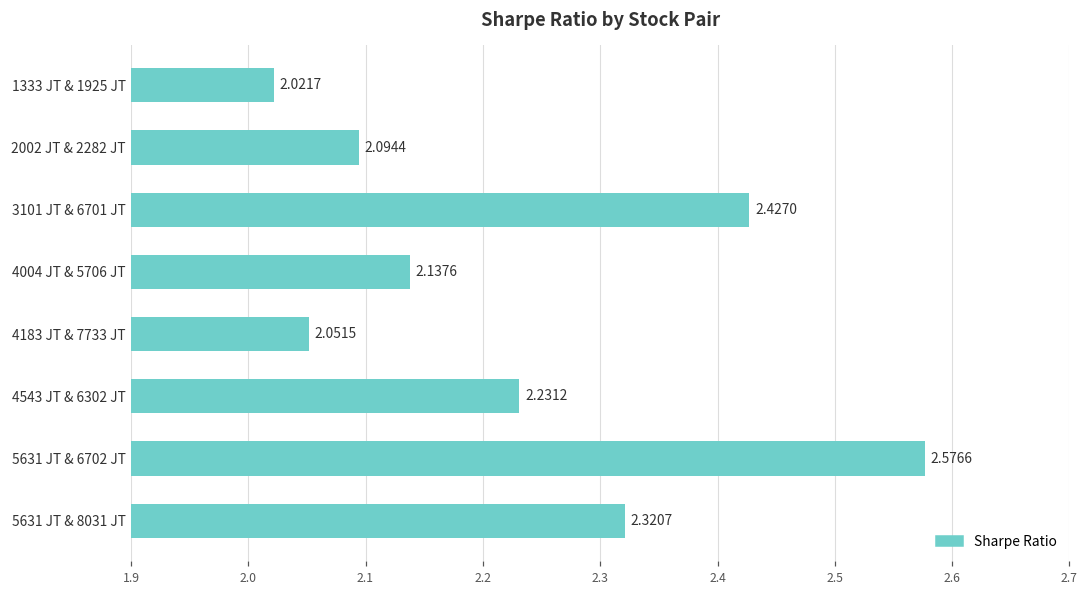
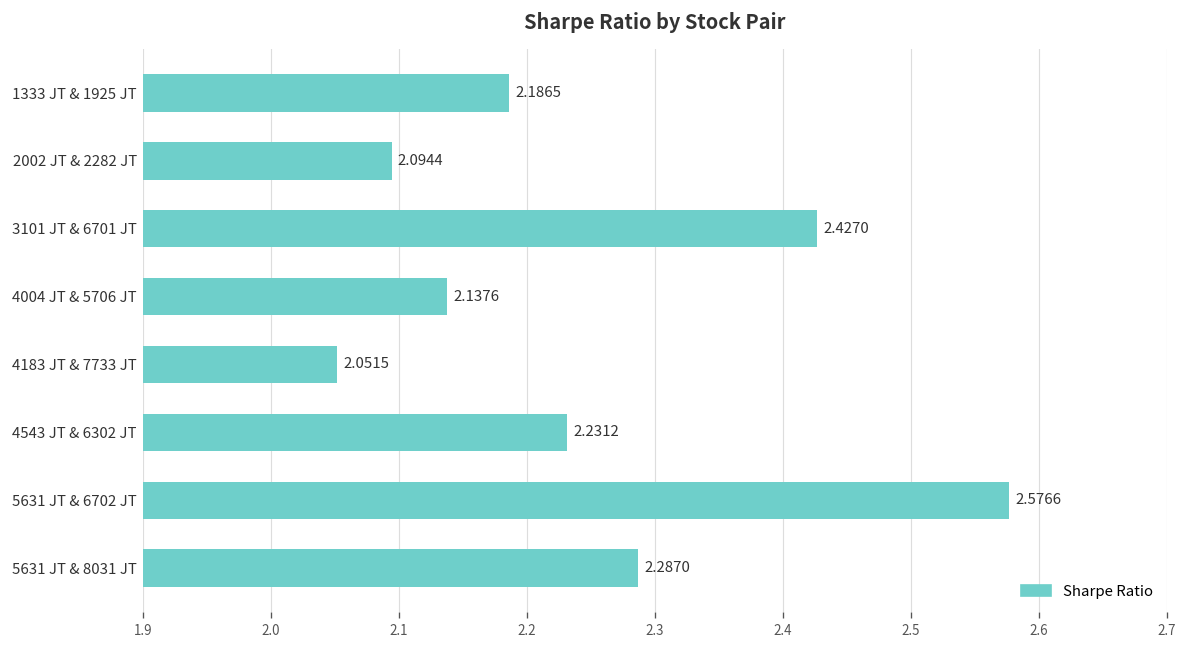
  {
-   "1333 JT & 1925 JT": 2.0217,
+   "1333 JT & 1925 JT": 2.1865,
    "2002 JT & 2282 JT": 2.0944,
    "3101 JT & 6701 JT": 2.4270,
    "4004 JT & 5706 JT": 2.1376,
    "4183 JT & 7733 JT": 2.0515,
    "4543 JT & 6302 JT": 2.2312,
    "5631 JT & 6702 JT": 2.5766,
-   "5631 JT & 8031 JT": 2.3207
+   "5631 JT & 8031 JT": 2.2870
  }
